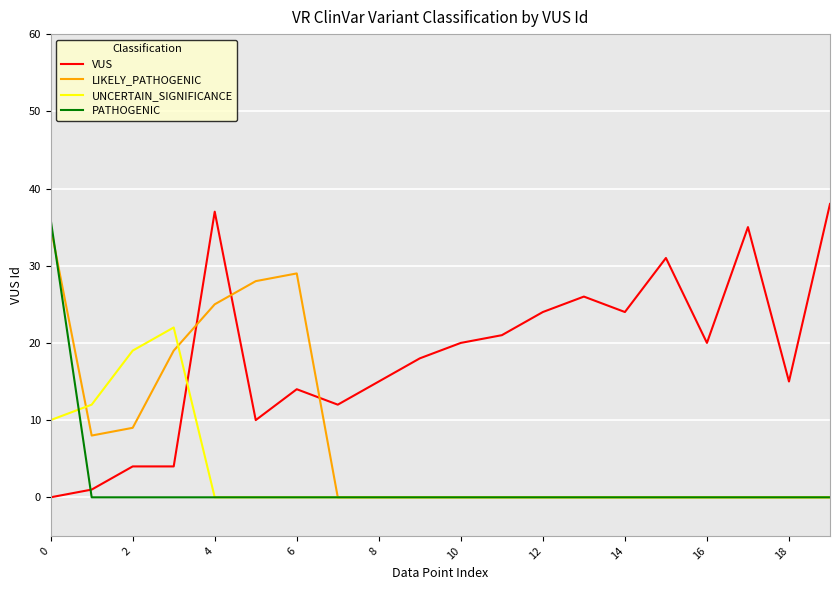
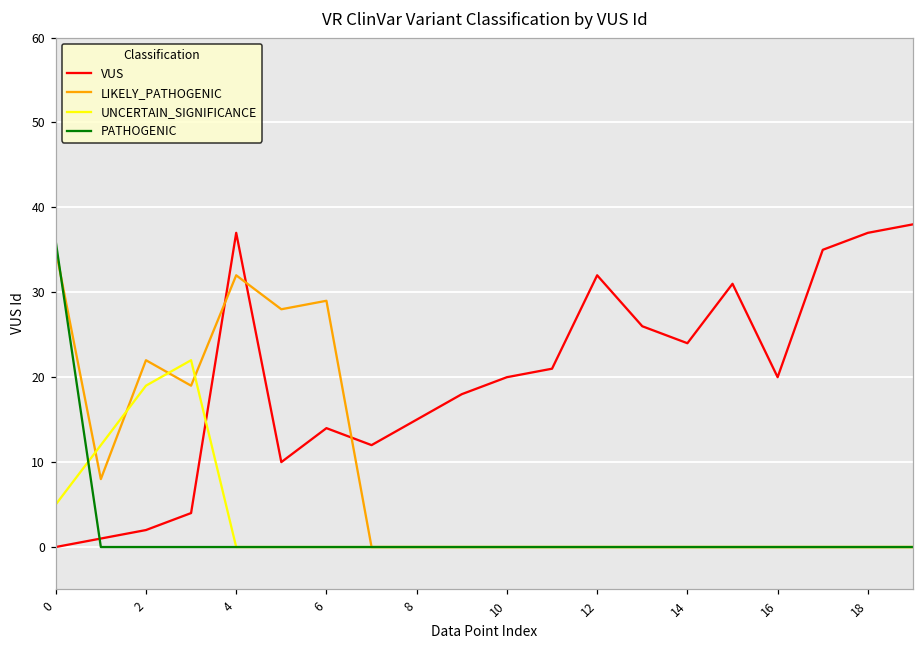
  {
    "VUS": {
      "0": 0,
-     "2": 4,
+     "2": 2,
      "4": 37,
      "6": 14,
      "8": 15,
      "10": 20,
-     "12": 24,
+     "12": 32,
      "14": 24,
      "16": 20,
-     "18": 15
+     "18": 37
    },
    "LIKELY_PATHOGENIC": {
      "0": 35,
-     "2": 9,
-     "4": 25,
+     "2": 22,
+     "4": 32,
      "6": 29
    },
    "UNCERTAIN_SIGNIFICANCE": {
-     "0": 10,
+     "0": 5,
      "2": 19
    },
    "PATHOGENIC": {
      "0": 36,
      "2": 0
    }
  }
